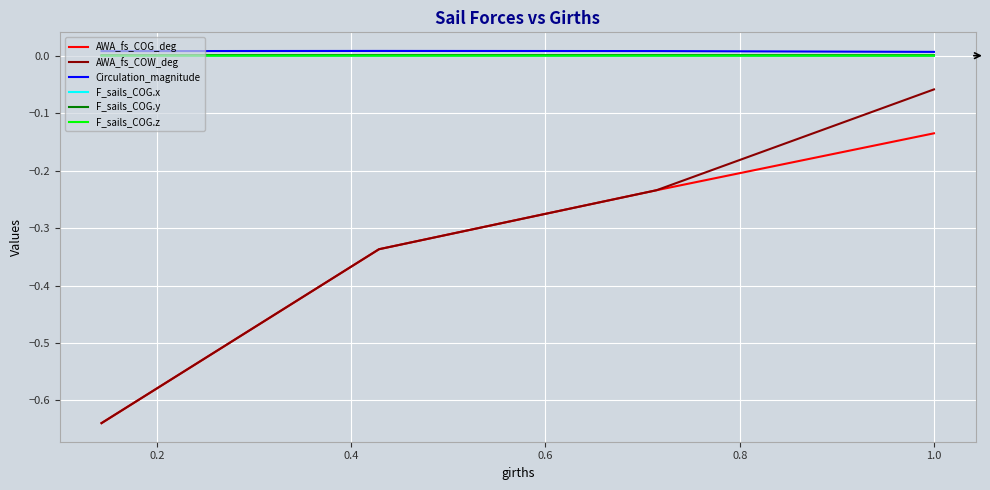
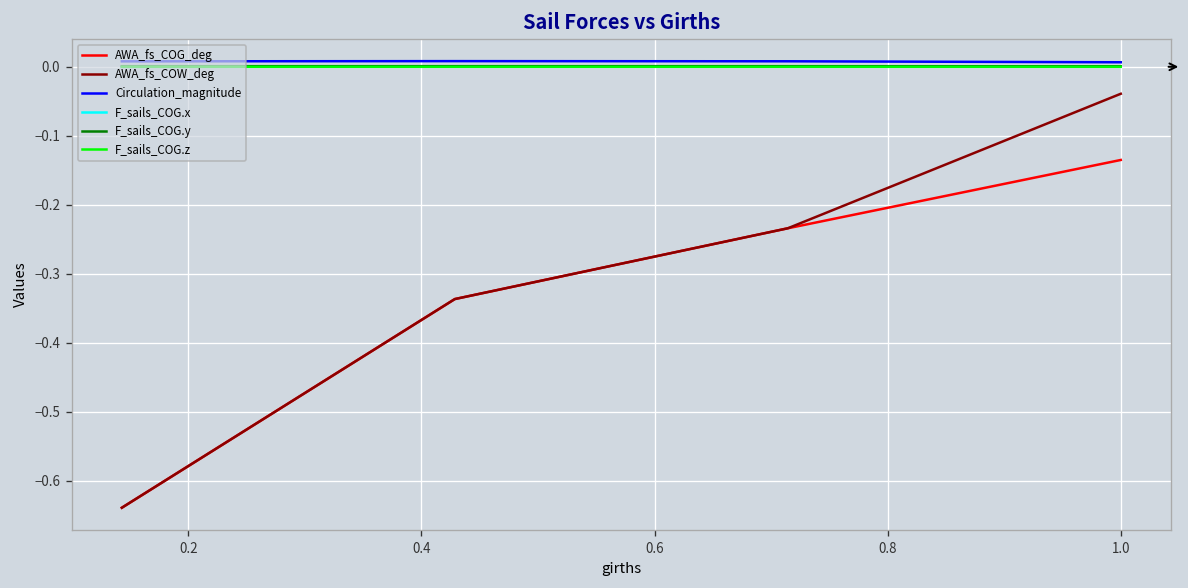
  {
    "AWA_fs_COG_deg": {
      "1.0": -0.14
    },
    "AWA_fs_COW_deg": {
-     "1.0": -0.06
+     "1.0": -0.04
    },
    "Circulation_magnitude": {
      "1.0": 0.01
    }
  }
